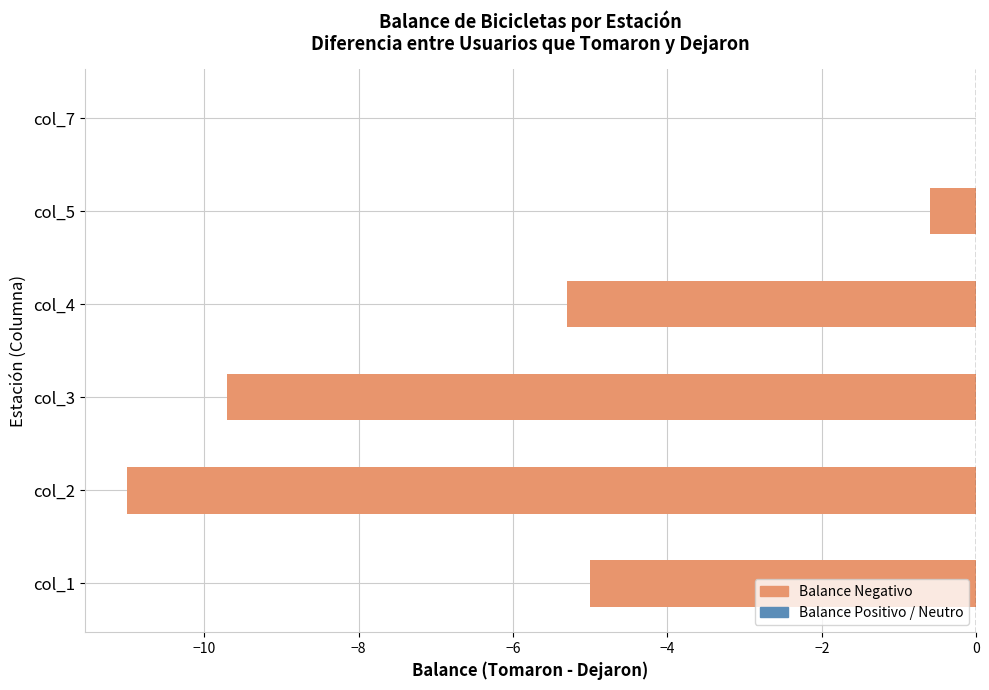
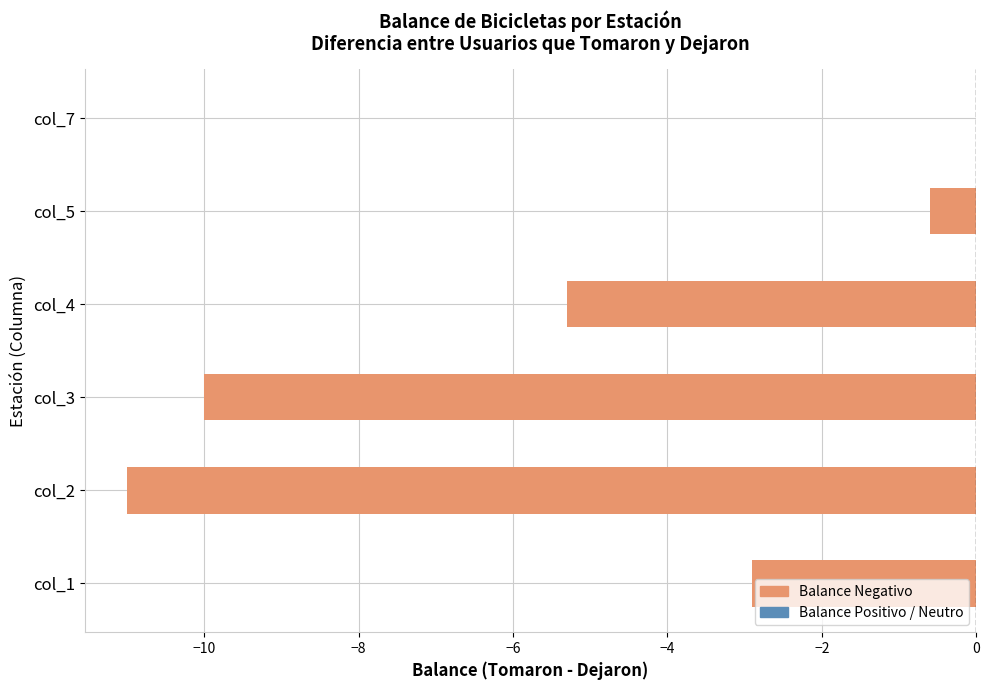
  {
    "col_7": 0.0,
    "col_5": -0.6,
    "col_4": -5.3,
-   "col_3": -9.7,
+   "col_3": -10.0,
    "col_2": -11.0,
-   "col_1": -5.0
+   "col_1": -2.9
  }
